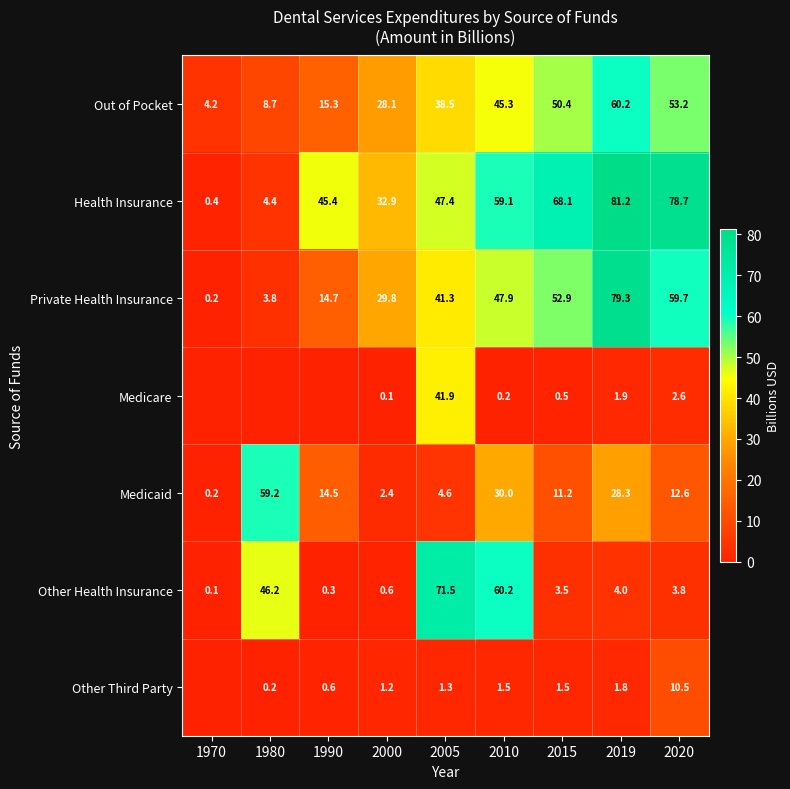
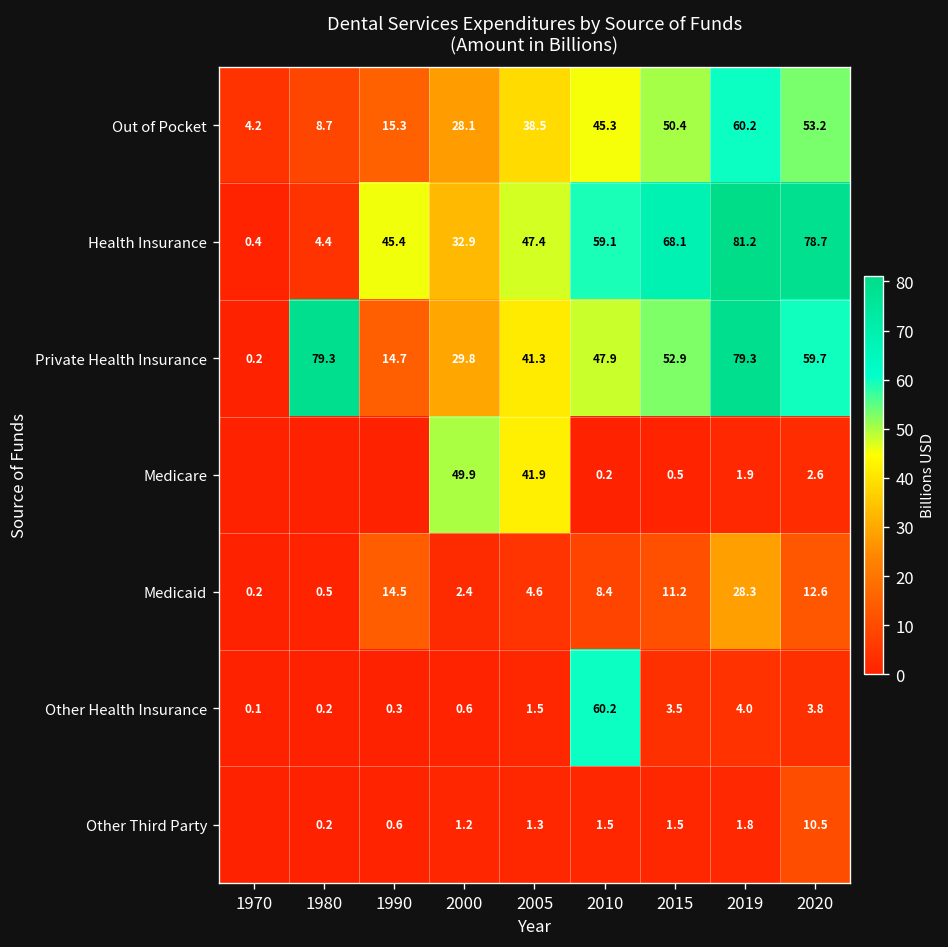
  {
    "Out of Pocket": {
      "1970": 4.2,
      "1980": 8.7,
      "1990": 15.3,
      "2000": 28.1,
      "2005": 38.5,
      "2010": 45.3,
      "2015": 50.4,
      "2019": 60.2,
      "2020": 53.2
    },
    "Health Insurance": {
      "1970": 0.4,
      "1980": 4.4,
      "1990": 45.4,
      "2000": 32.9,
      "2005": 47.4,
      "2010": 59.1,
      "2015": 68.1,
      "2019": 81.2,
      "2020": 78.7
    },
    "Private Health Insurance": {
      "1970": 0.2,
-     "1980": 3.8,
+     "1980": 79.3,
      "1990": 14.7,
      "2000": 29.8,
      "2005": 41.3,
      "2010": 47.9,
      "2015": 52.9,
      "2019": 79.3,
      "2020": 59.7
    },
    "Medicare": {
-     "2000": 0.1,
+     "2000": 49.9,
      "2005": 41.9,
      "2010": 0.2,
      "2015": 0.5,
      "2019": 1.9,
      "2020": 2.6
    },
    "Medicaid": {
      "1970": 0.2,
-     "1980": 59.2,
+     "1980": 0.5,
      "1990": 14.5,
      "2000": 2.4,
      "2005": 4.6,
-     "2010": 30.0,
+     "2010": 8.4,
      "2015": 11.2,
      "2019": 28.3,
      "2020": 12.6
    },
    "Other Health Insurance": {
      "1970": 0.1,
-     "1980": 46.2,
+     "1980": 0.2,
      "1990": 0.3,
      "2000": 0.6,
-     "2005": 71.5,
+     "2005": 1.5,
      "2010": 60.2,
      "2015": 3.5,
      "2019": 4.0,
      "2020": 3.8
    },
    "Other Third Party": {
      "1980": 0.2,
      "1990": 0.6,
      "2000": 1.2,
      "2005": 1.3,
      "2010": 1.5,
      "2015": 1.5,
      "2019": 1.8,
      "2020": 10.5
    }
  }
